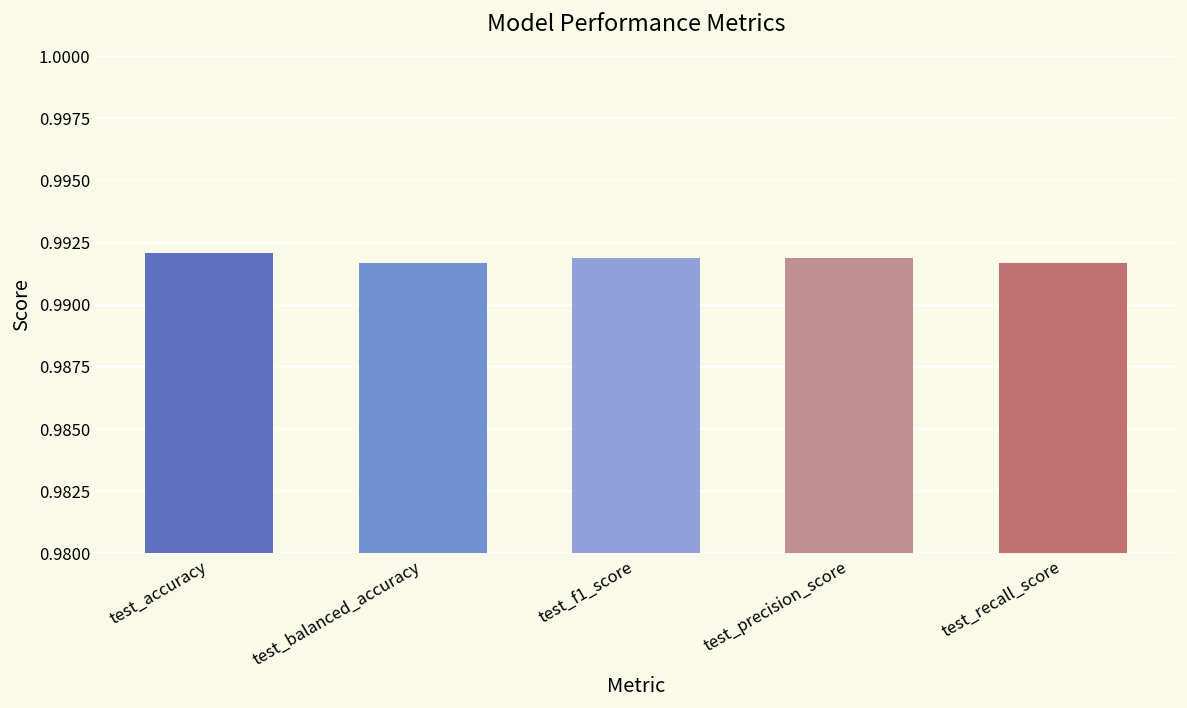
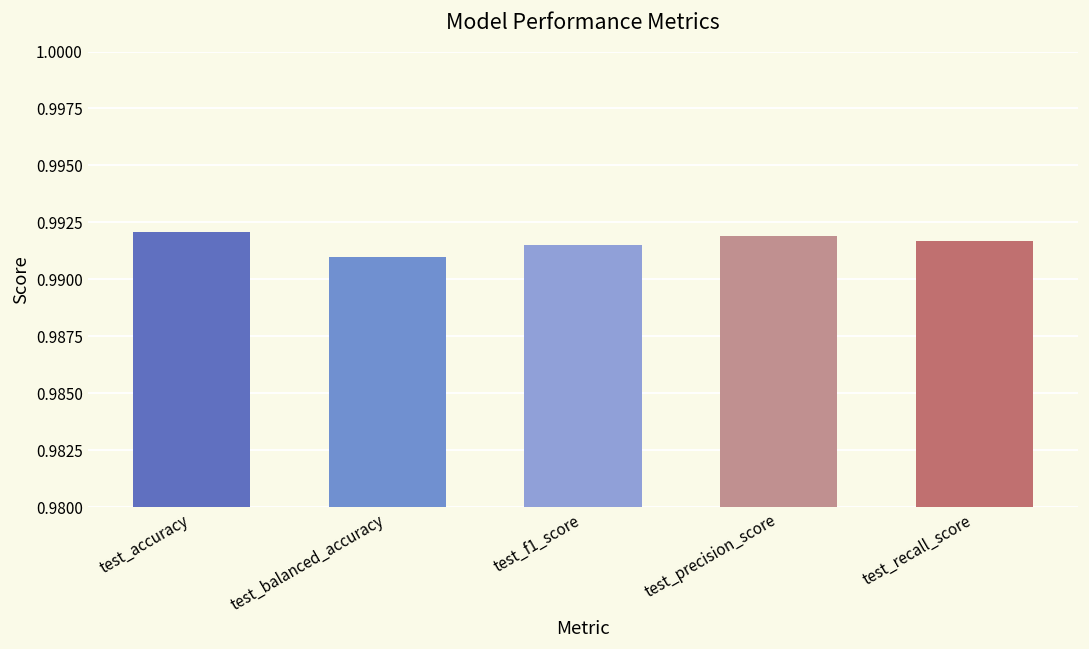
  {
    "test_accuracy": 0.9921,
-   "test_balanced_accuracy": 0.9917,
-   "test_f1_score": 0.9919,
+   "test_balanced_accuracy": 0.9910,
+   "test_f1_score": 0.9915,
    "test_precision_score": 0.9919,
    "test_recall_score": 0.9917
  }
